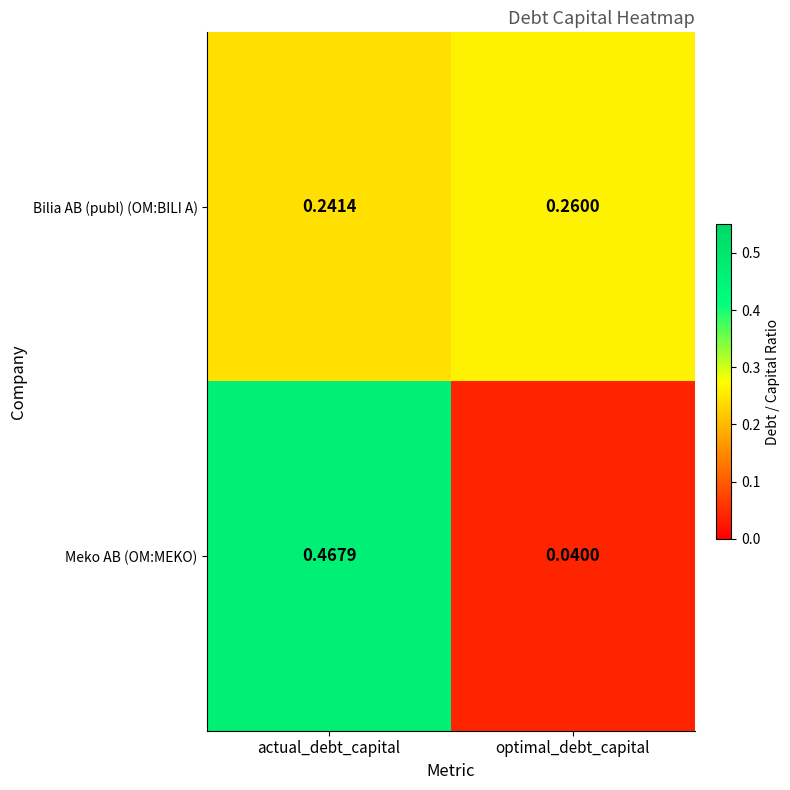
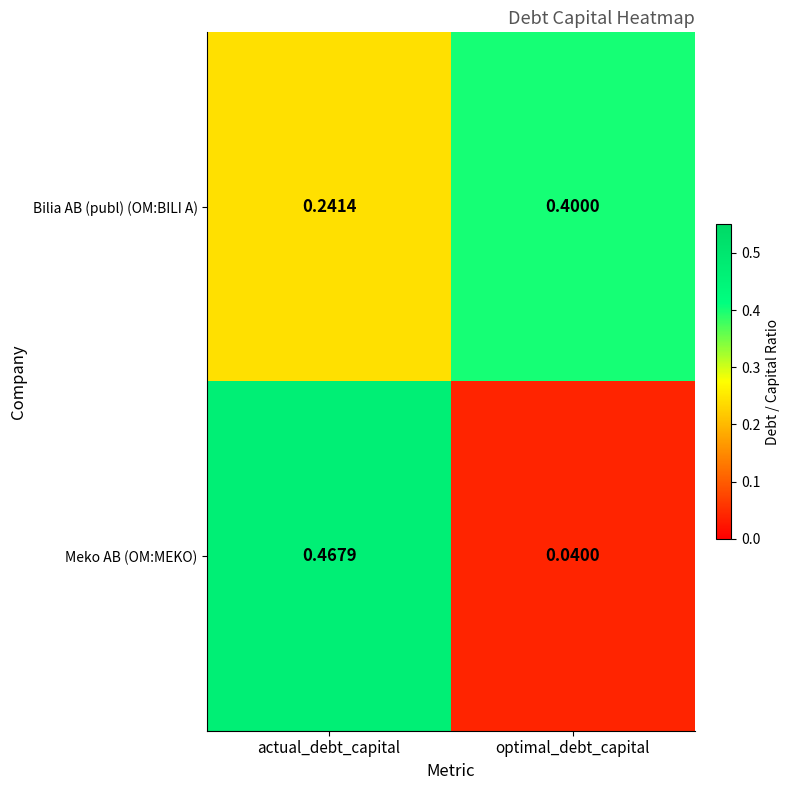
  {
    "Bilia AB (publ) (OM:BILI A)": {
      "actual_debt_capital": 0.2414,
-     "optimal_debt_capital": 0.2600
+     "optimal_debt_capital": 0.4000
    },
    "Meko AB (OM:MEKO)": {
      "actual_debt_capital": 0.4679,
      "optimal_debt_capital": 0.0400
    }
  }
